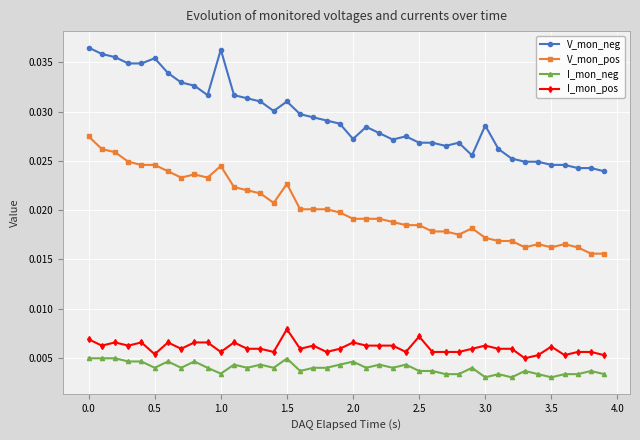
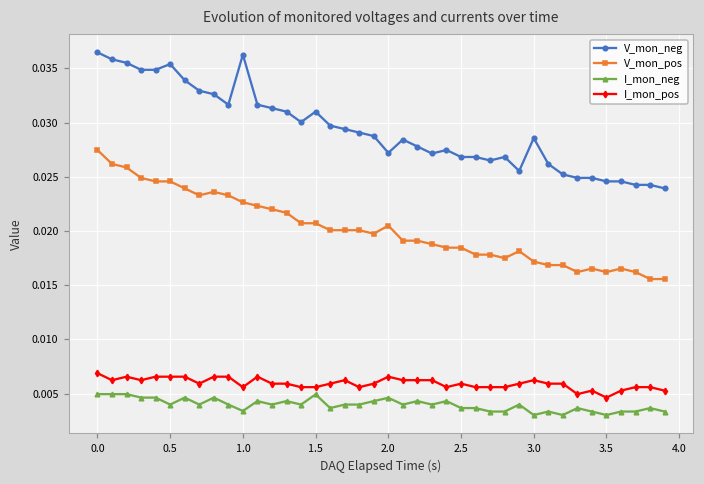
  {
    "V_mon_neg": {
      "0.0": 0.036,
      "0.5": 0.035,
      "1.0": 0.036,
      "1.5": 0.031,
      "2.0": 0.027,
      "2.5": 0.027,
      "3.0": 0.029,
      "3.5": 0.025
    },
    "V_mon_pos": {
      "0.0": 0.027,
      "0.5": 0.025,
-     "1.0": 0.024,
-     "1.5": 0.023,
-     "2.0": 0.019,
+     "1.0": 0.023,
+     "1.5": 0.021,
+     "2.0": 0.021,
      "2.5": 0.018,
      "3.0": 0.017,
      "3.5": 0.016
    },
    "I_mon_neg": {
      "0.0": 0.005,
      "0.5": 0.004,
      "1.0": 0.003,
      "1.5": 0.005,
      "2.0": 0.005,
      "2.5": 0.004,
      "3.0": 0.003,
      "3.5": 0.003
    },
    "I_mon_pos": {
      "0.0": 0.007,
-     "0.5": 0.005,
+     "0.5": 0.007,
      "1.0": 0.006,
-     "1.5": 0.008,
+     "1.5": 0.006,
      "2.0": 0.007,
-     "2.5": 0.007,
+     "2.5": 0.006,
      "3.0": 0.006,
-     "3.5": 0.006
+     "3.5": 0.005
    }
  }
